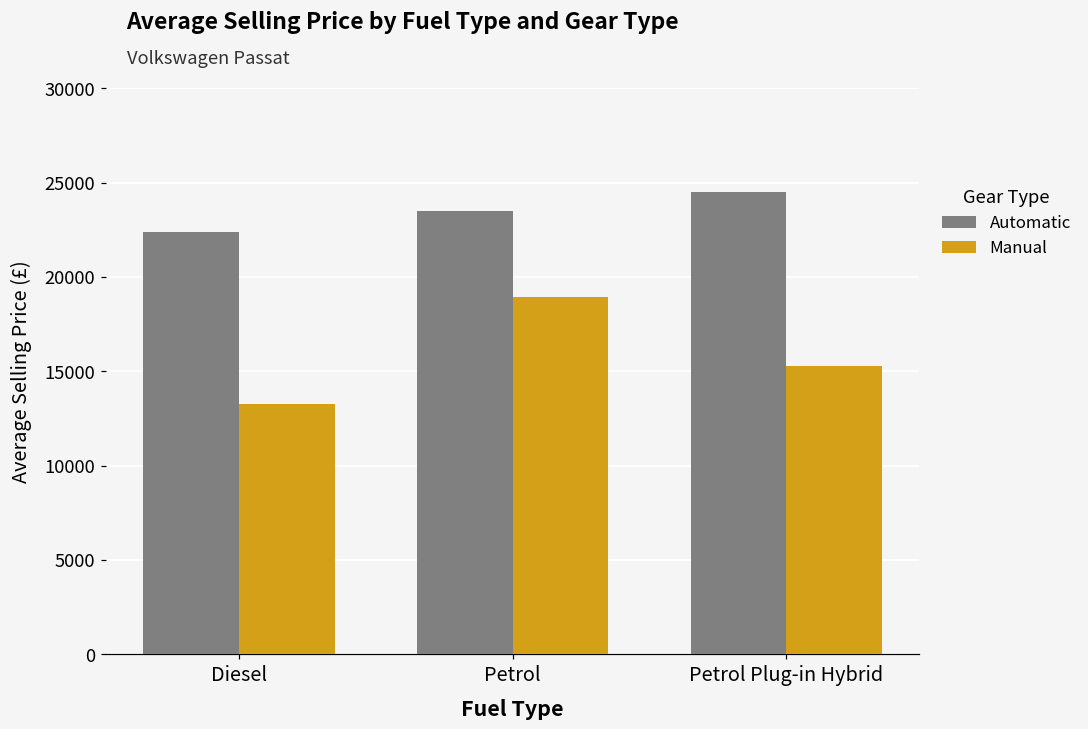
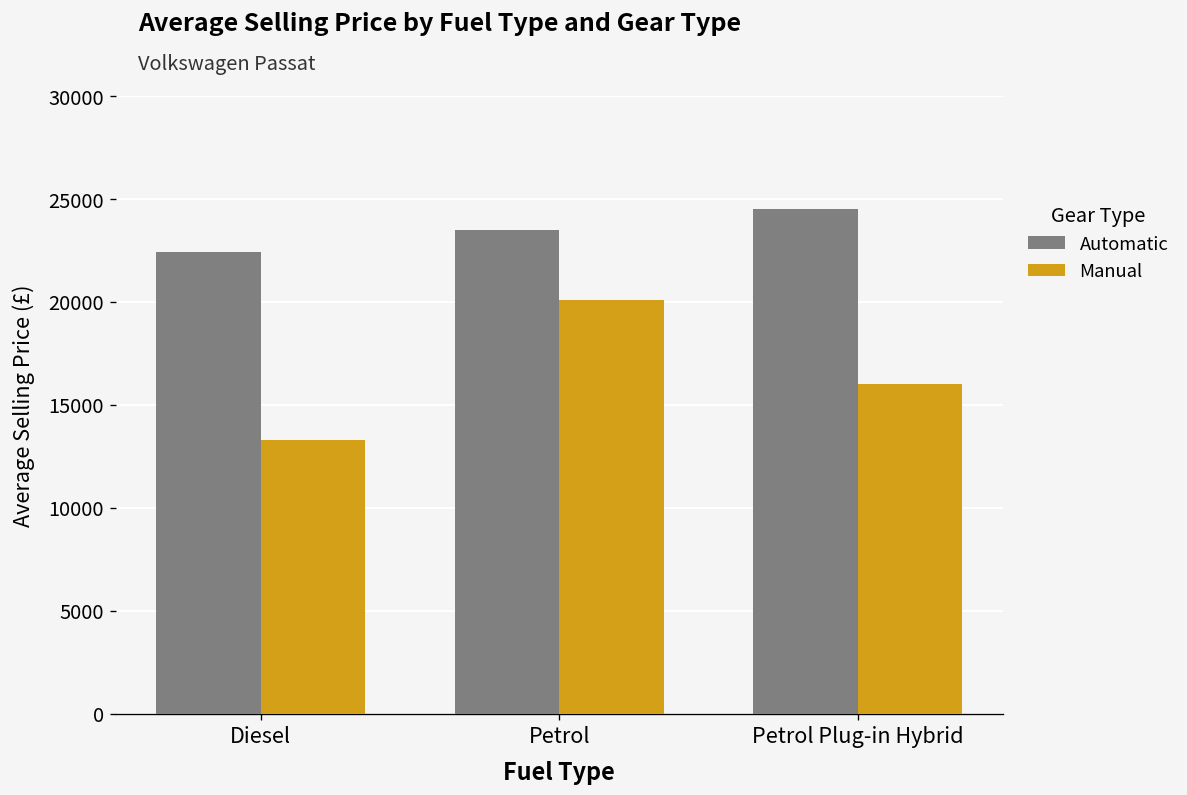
  {
    "Automatic": {
      "Diesel": 22400,
      "Petrol": 23500,
      "Petrol Plug-in Hybrid": 24500
    },
    "Manual": {
      "Diesel": 13300,
-     "Petrol": 18900,
-     "Petrol Plug-in Hybrid": 15300
+     "Petrol": 20100,
+     "Petrol Plug-in Hybrid": 16000
    }
  }
